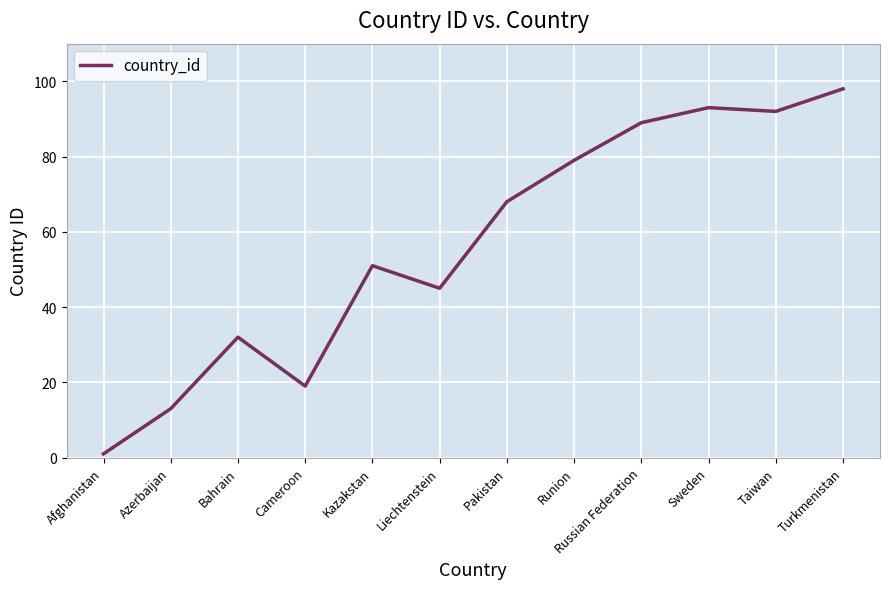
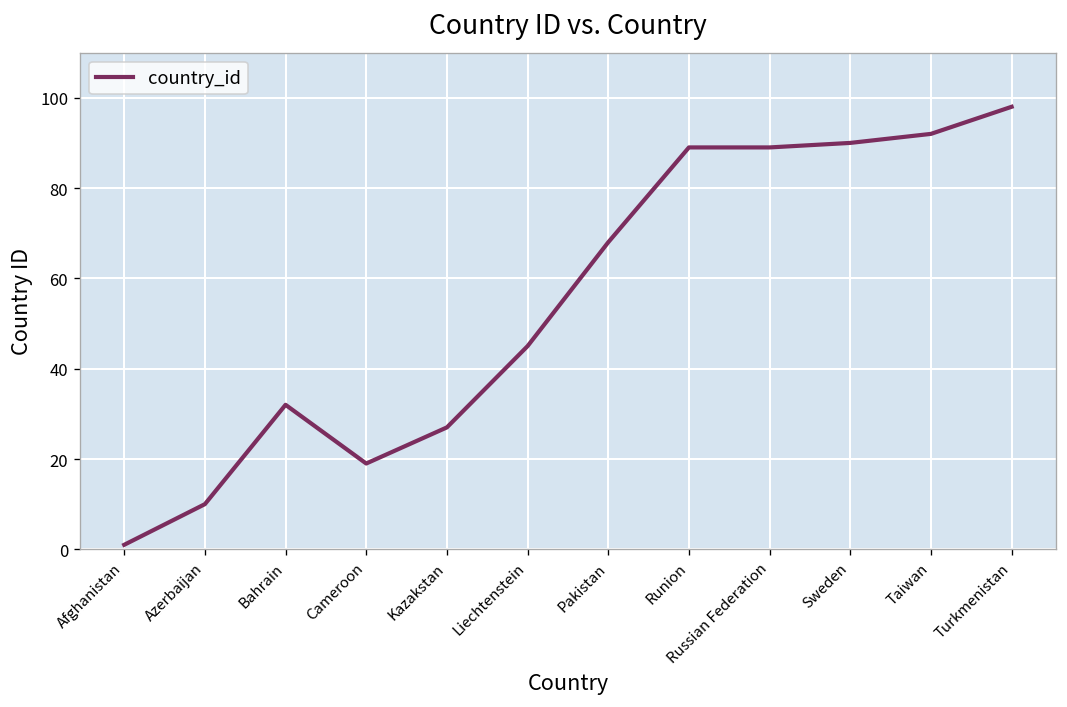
  {
    "Afghanistan": 1,
-   "Azerbaijan": 13,
+   "Azerbaijan": 10,
    "Bahrain": 32,
    "Cameroon": 19,
-   "Kazakstan": 51,
+   "Kazakstan": 27,
    "Liechtenstein": 45,
    "Pakistan": 68,
-   "Runion": 79,
+   "Runion": 89,
    "Russian Federation": 89,
-   "Sweden": 93,
+   "Sweden": 90,
    "Taiwan": 92,
    "Turkmenistan": 98
  }
